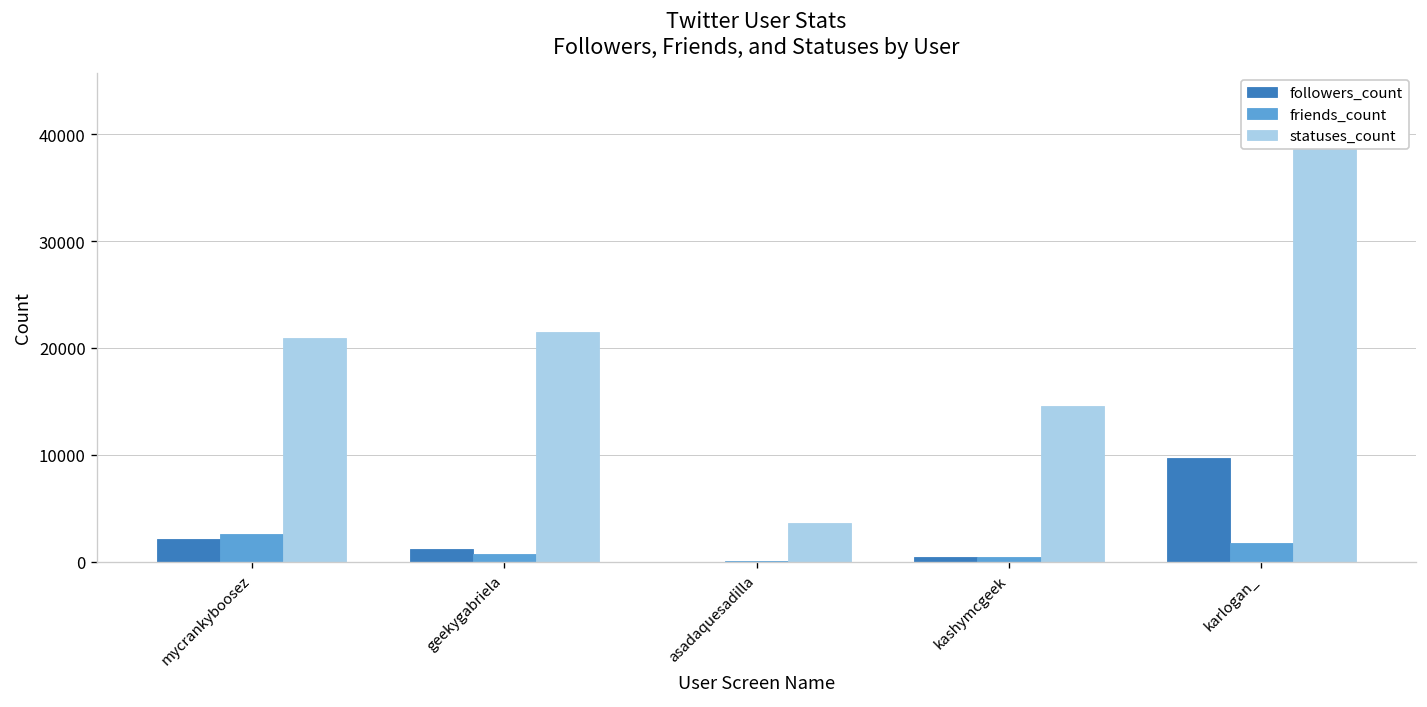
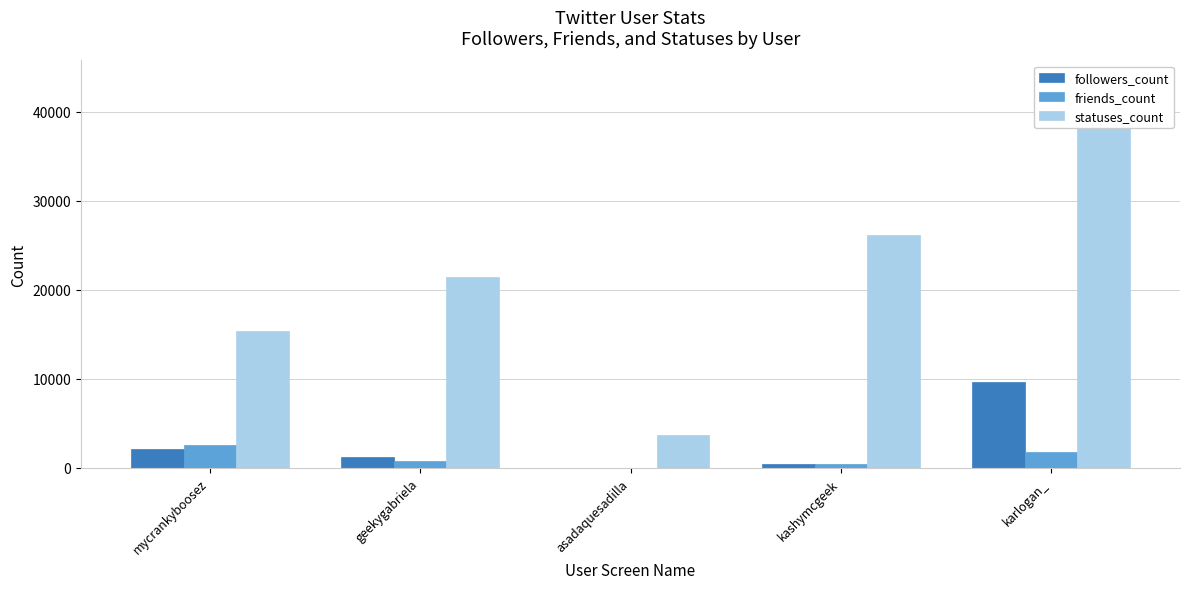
  {
    "statuses_count": {
-     "mycrankyboosez": 21000,
+     "mycrankyboosez": 15000,
      "geekygabriela": 21000,
      "asadaquesadilla": 4000,
-     "kashymcgeek": 15000
+     "kashymcgeek": 26000
    }
  }
